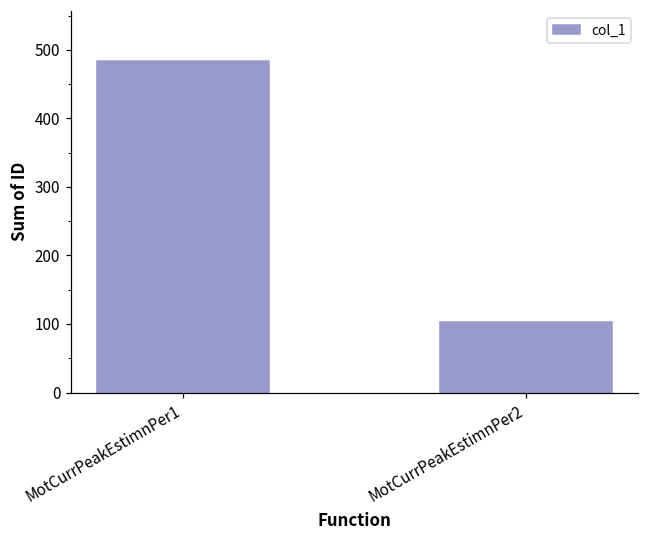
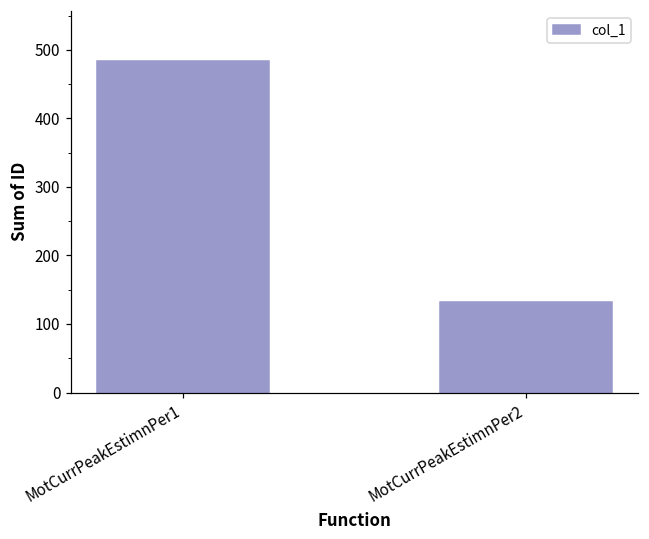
  {
    "MotCurrPeakEstimnPer1": 480,
-   "MotCurrPeakEstimnPer2": 100
+   "MotCurrPeakEstimnPer2": 130
  }
